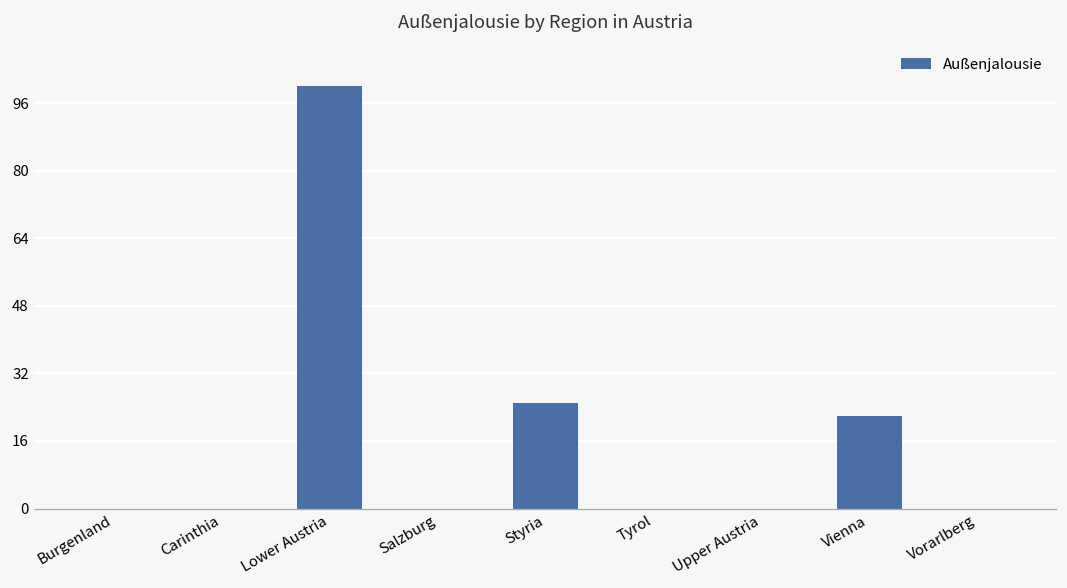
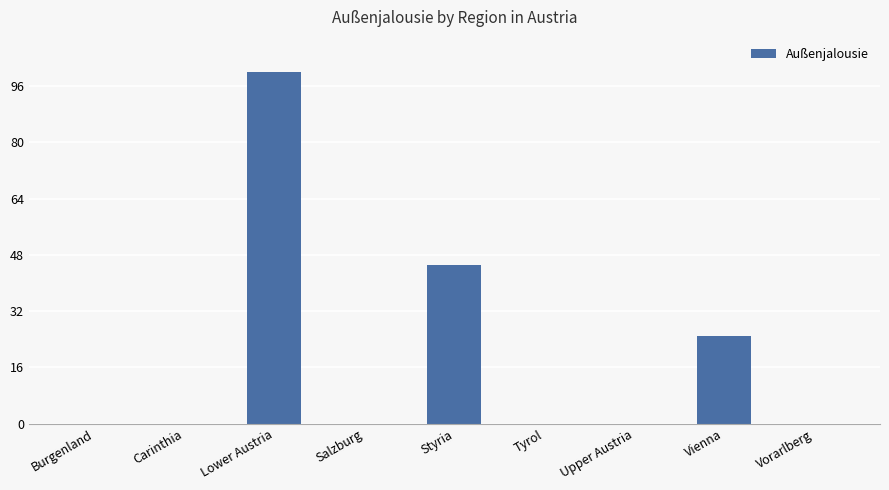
  {
    "Burgenland": 0,
    "Carinthia": 0,
    "Lower Austria": 100,
    "Salzburg": 0,
-   "Styria": 25,
+   "Styria": 45,
    "Tyrol": 0,
    "Upper Austria": 0,
-   "Vienna": 22,
+   "Vienna": 25,
    "Vorarlberg": 0
  }
